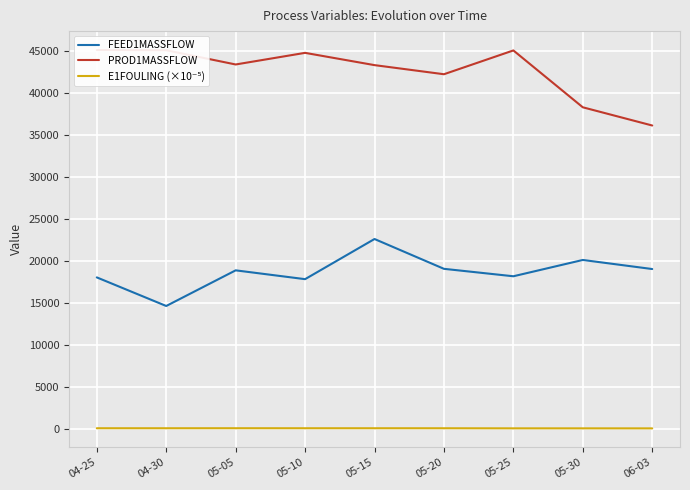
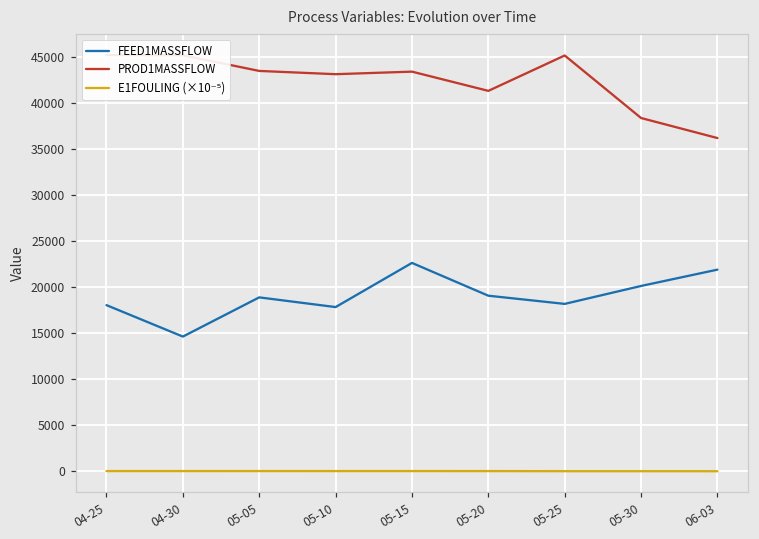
  {
    "FEED1MASSFLOW": {
      "04-25": 18000,
      "04-30": 15000,
      "05-05": 19000,
      "05-10": 18000,
      "05-15": 23000,
      "05-20": 19000,
      "05-25": 18000,
      "05-30": 20000,
-     "06-03": 19000
+     "06-03": 22000
    },
    "PROD1MASSFLOW": {
      "05-05": 43000,
-     "05-10": 45000,
+     "05-10": 43000,
      "05-15": 43000,
-     "05-20": 42000,
+     "05-20": 41000,
      "05-25": 45000,
      "05-30": 38000,
      "06-03": 36000
    },
    "E1FOULING (×10⁻⁵)": {
      "04-25": 0,
      "04-30": 0,
      "05-05": 0,
      "05-10": 0,
      "05-15": 0,
      "05-20": 0,
      "05-25": 0,
      "05-30": 0,
      "06-03": 0
    }
  }
